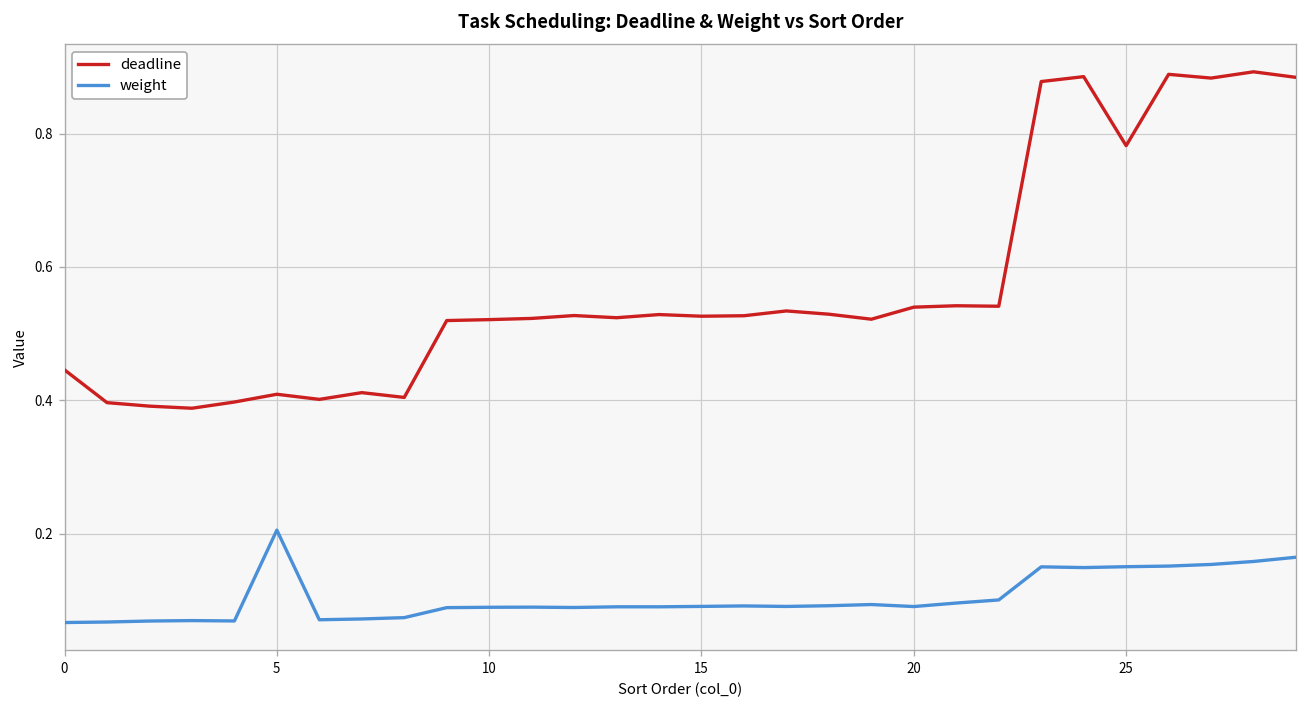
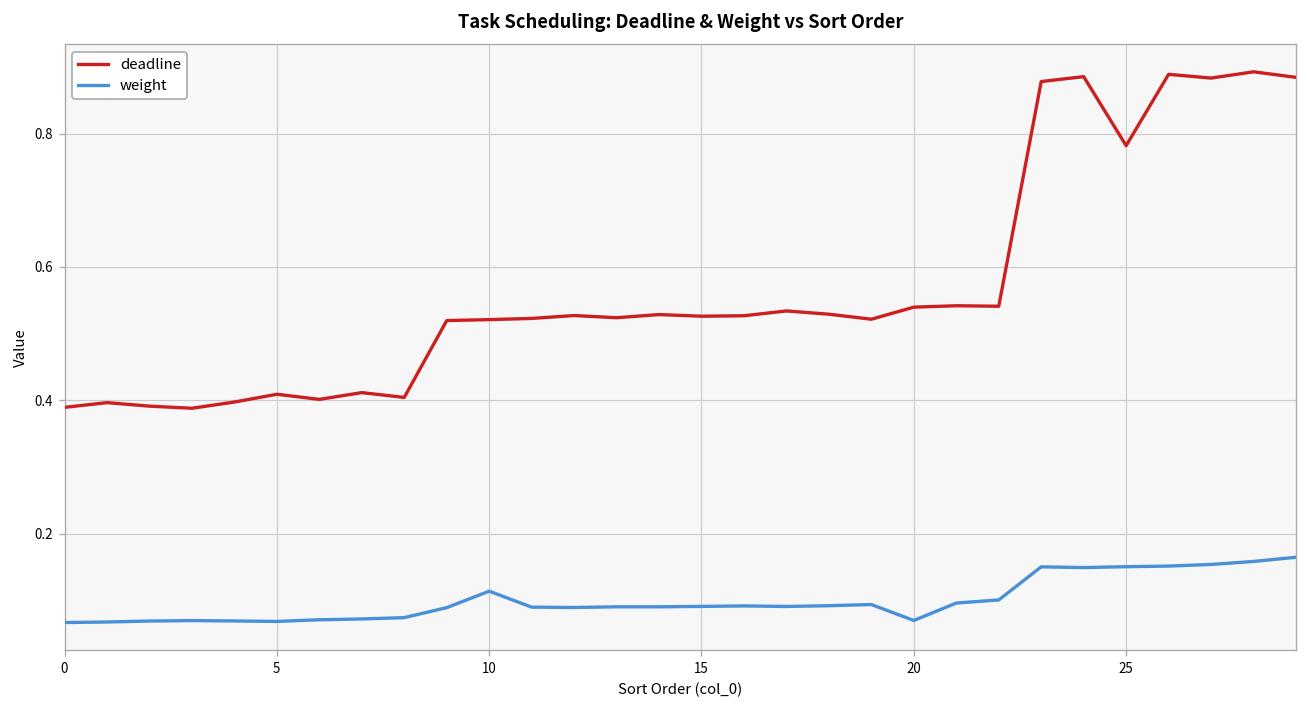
  {
    "deadline": {
-     "0": 0.45,
+     "0": 0.39,
      "5": 0.41,
      "10": 0.52,
      "15": 0.53,
      "20": 0.54,
      "25": 0.78
    },
    "weight": {
      "0": 0.07,
-     "5": 0.21,
-     "10": 0.09,
+     "5": 0.07,
+     "10": 0.11,
      "15": 0.09,
-     "20": 0.09,
+     "20": 0.07,
      "25": 0.15
    }
  }
